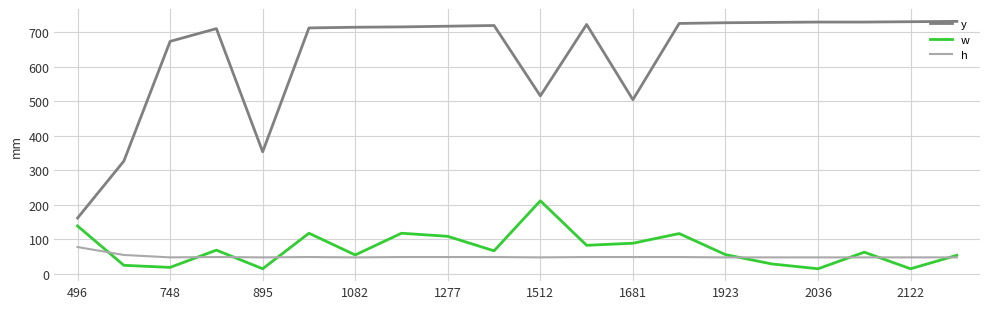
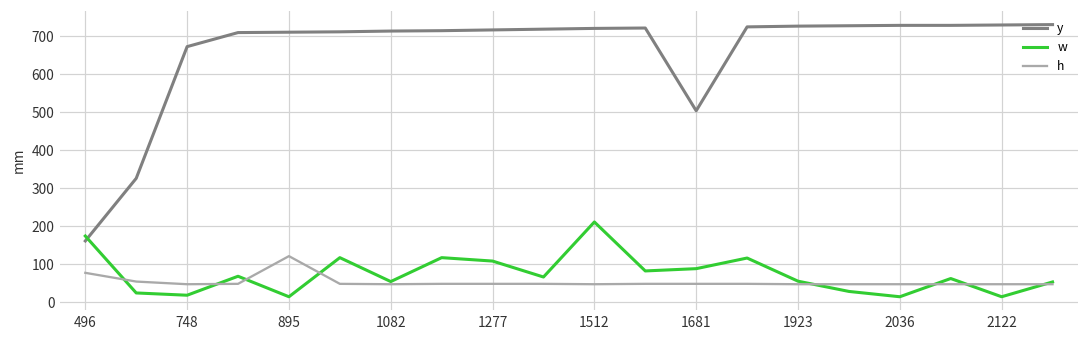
  {
    "y": {
      "496": 160,
      "748": 670,
-     "895": 350,
+     "895": 710,
      "1082": 710,
      "1277": 720,
-     "1512": 520,
+     "1512": 720,
      "1681": 500,
      "1923": 730,
      "2036": 730,
      "2122": 730
    },
    "w": {
-     "496": 140,
+     "496": 170,
      "748": 20,
      "895": 10,
      "1277": 110,
      "1512": 210,
      "1681": 90,
      "1923": 60,
      "2036": 10,
      "2122": 10
    },
    "h": {
      "496": 80,
      "748": 50,
-     "895": 50,
+     "895": 120,
      "1277": 50,
      "1512": 50,
      "1681": 50,
      "1923": 50,
      "2036": 50,
      "2122": 50
    }
  }
